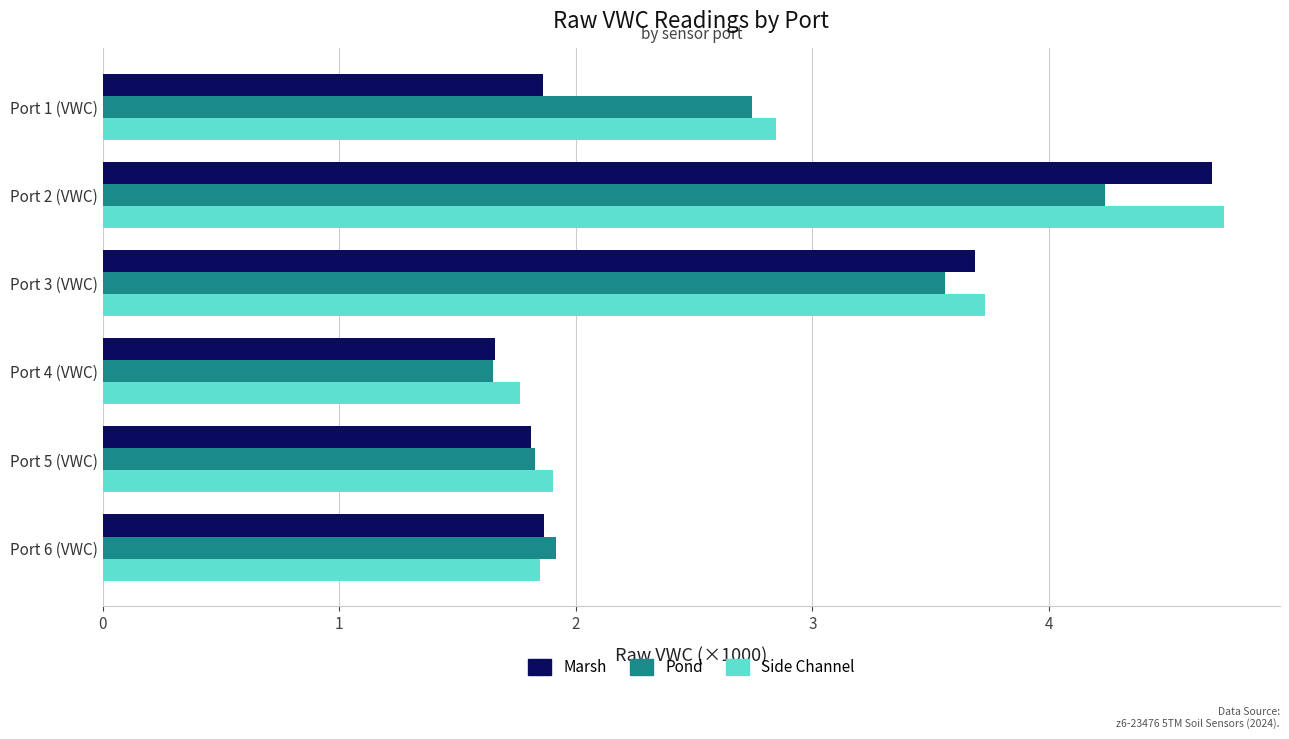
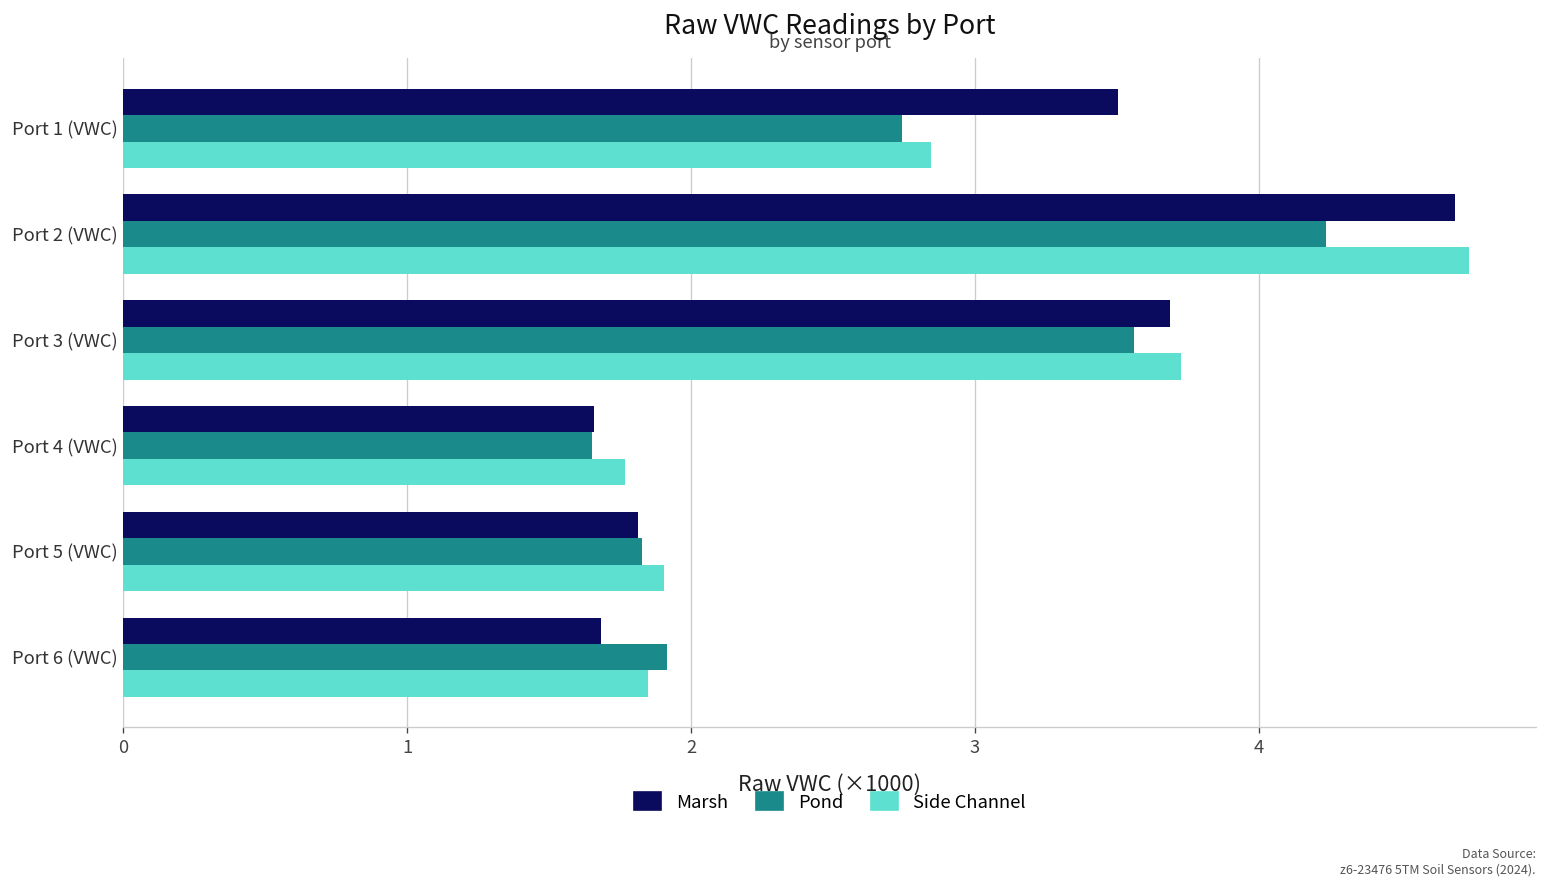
  {
    "Marsh": {
-     "Port 1 (VWC)": 1.86,
+     "Port 1 (VWC)": 3.51,
      "Port 2 (VWC)": 4.69,
      "Port 3 (VWC)": 3.69,
      "Port 4 (VWC)": 1.66,
      "Port 5 (VWC)": 1.81,
-     "Port 6 (VWC)": 1.87
+     "Port 6 (VWC)": 1.68
    },
    "Pond": {
      "Port 1 (VWC)": 2.75,
      "Port 2 (VWC)": 4.24,
      "Port 3 (VWC)": 3.56,
      "Port 4 (VWC)": 1.65,
      "Port 5 (VWC)": 1.83,
      "Port 6 (VWC)": 1.92
    },
    "Side Channel": {
      "Port 1 (VWC)": 2.85,
      "Port 2 (VWC)": 4.74,
      "Port 3 (VWC)": 3.73,
      "Port 4 (VWC)": 1.77,
      "Port 5 (VWC)": 1.91,
      "Port 6 (VWC)": 1.85
    }
  }
